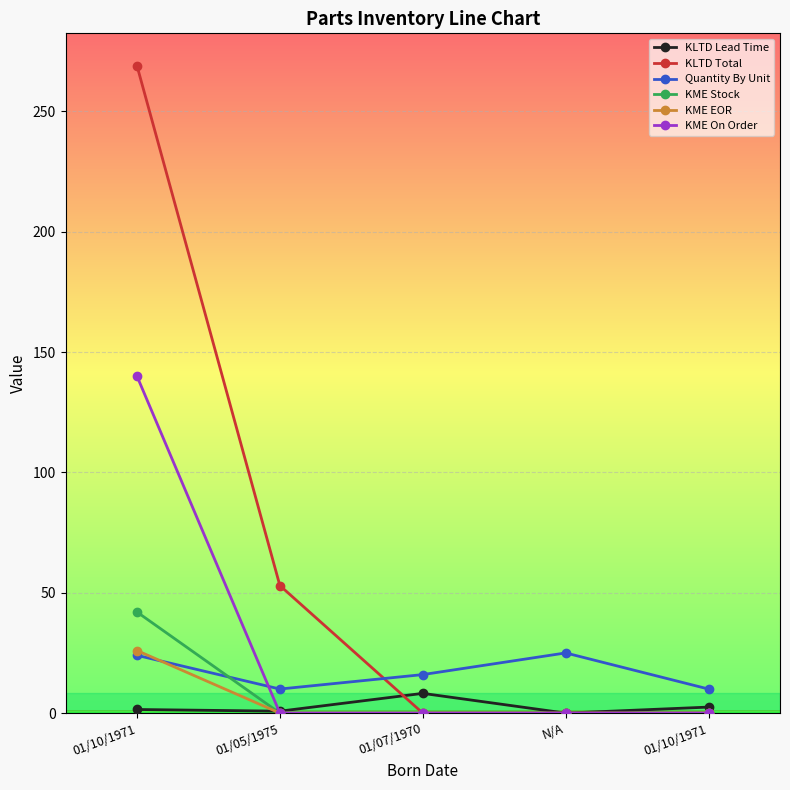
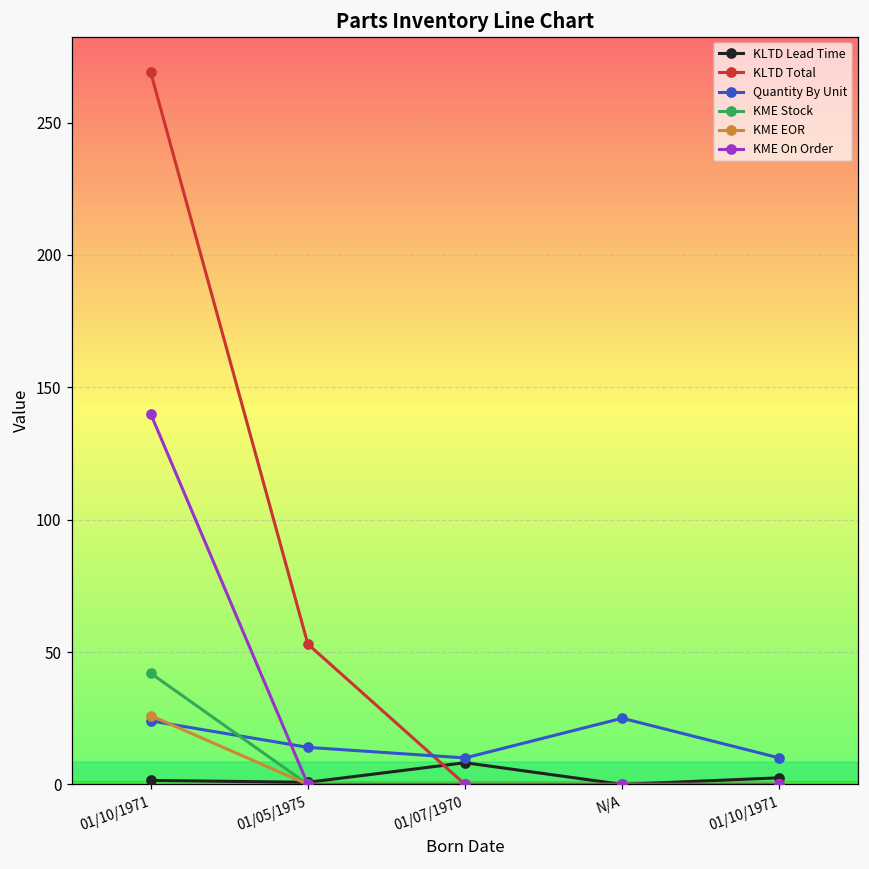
  {
    "KLTD Lead Time": {
      "01/07/1970": 8
    },
    "KLTD Total": {
      "01/05/1975": 53
    },
    "Quantity By Unit": {
-     "01/05/1975": 10,
-     "01/07/1970": 16,
+     "01/05/1975": 14,
+     "01/07/1970": 10,
      "N/A": 25
    }
  }
